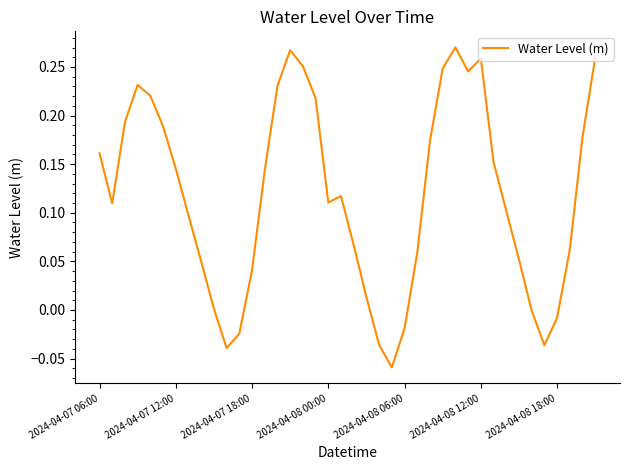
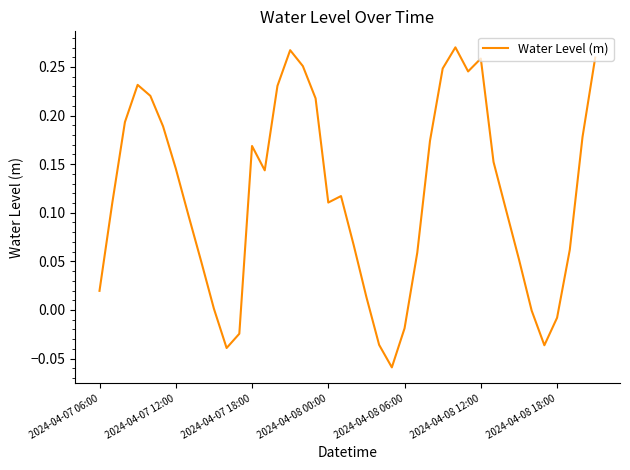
  {
-   "2024-04-07 06:00": 0.16,
+   "2024-04-07 06:00": 0.02,
    "2024-04-07 12:00": 0.15,
-   "2024-04-07 18:00": 0.04,
+   "2024-04-07 18:00": 0.17,
    "2024-04-08 00:00": 0.11,
    "2024-04-08 06:00": -0.02,
    "2024-04-08 18:00": -0.01
  }
